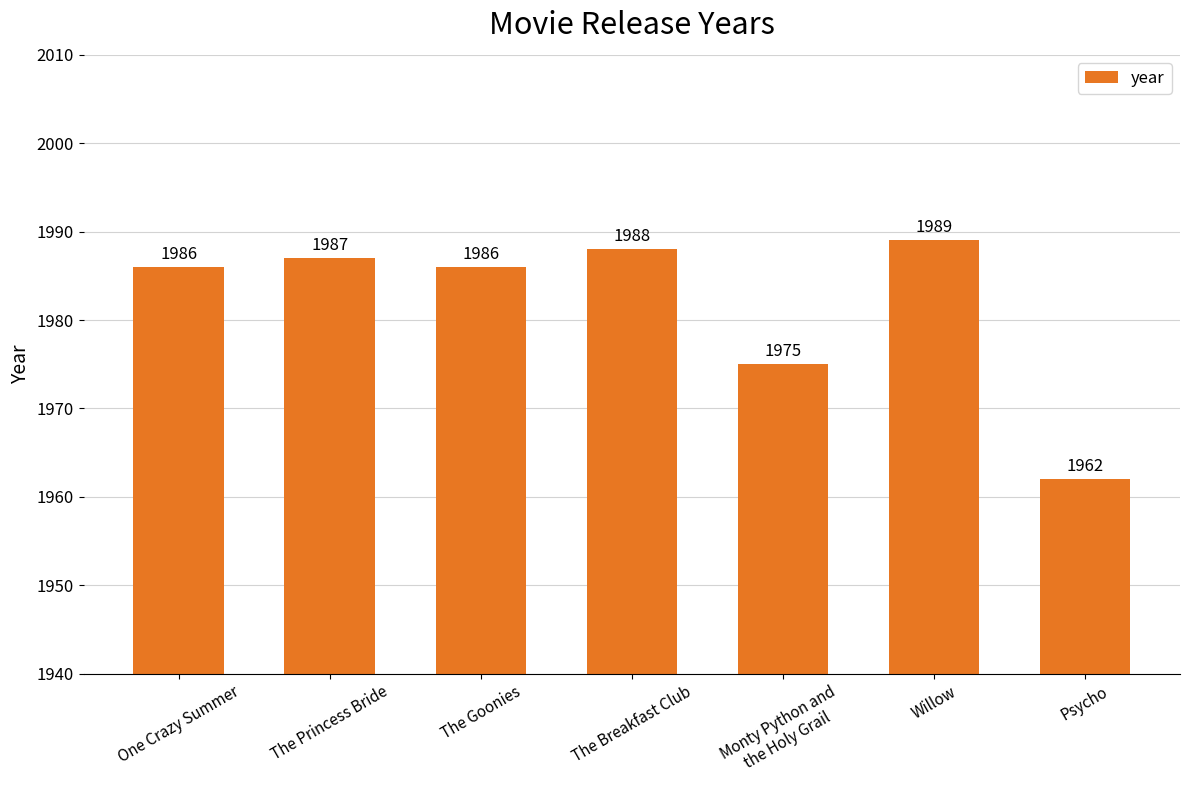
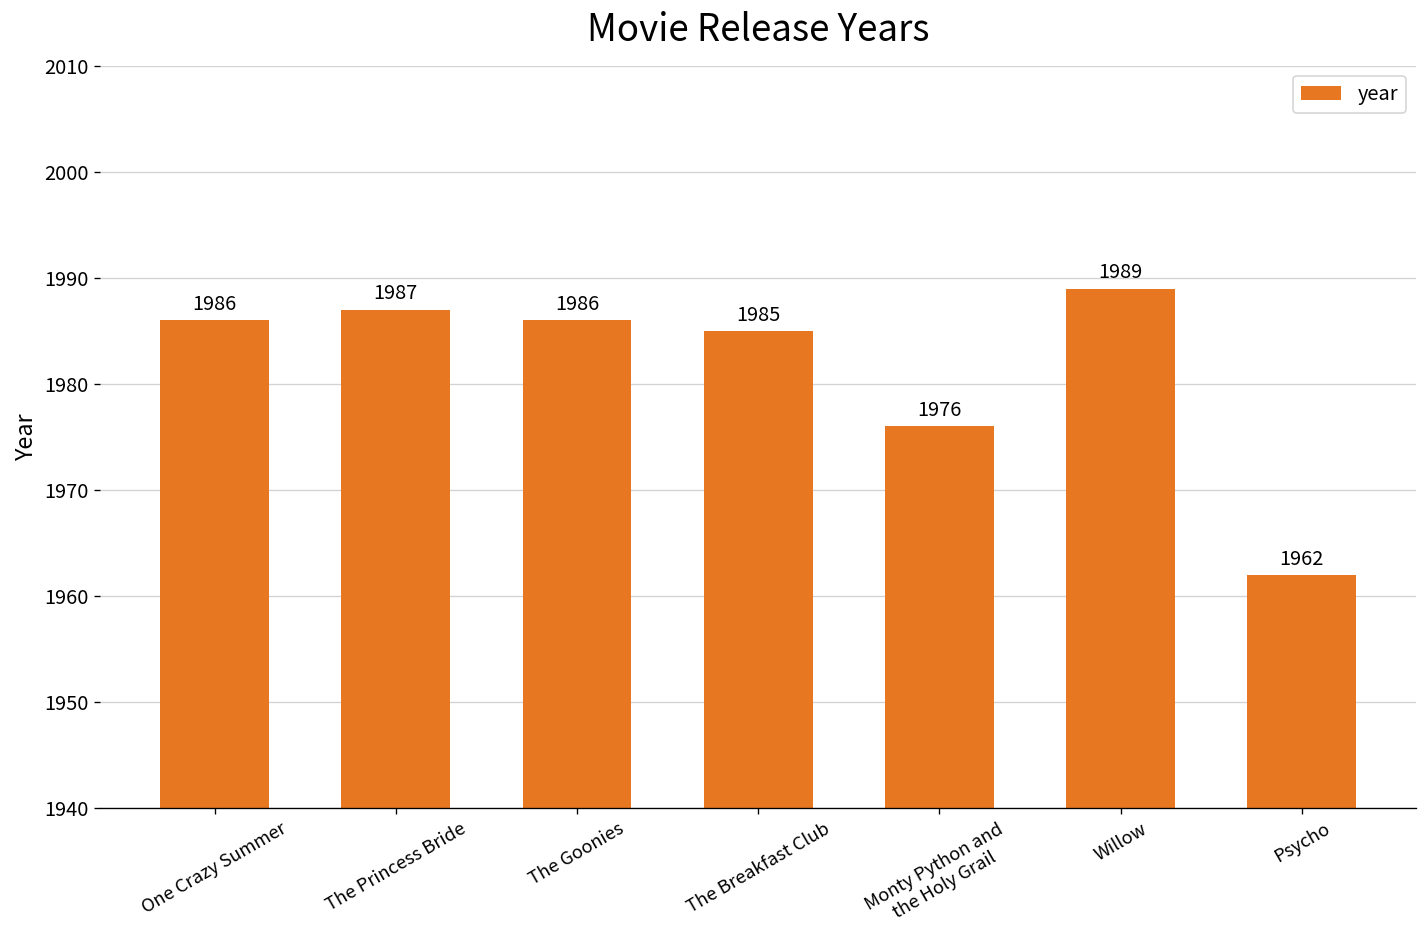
  {
    "One Crazy Summer": 1986,
    "The Princess Bride": 1987,
    "The Goonies": 1986,
-   "The Breakfast Club": 1988,
-   "Monty Python and the Holy Grail": 1975,
+   "The Breakfast Club": 1985,
+   "Monty Python and the Holy Grail": 1976,
    "Willow": 1989,
    "Psycho": 1962
  }
